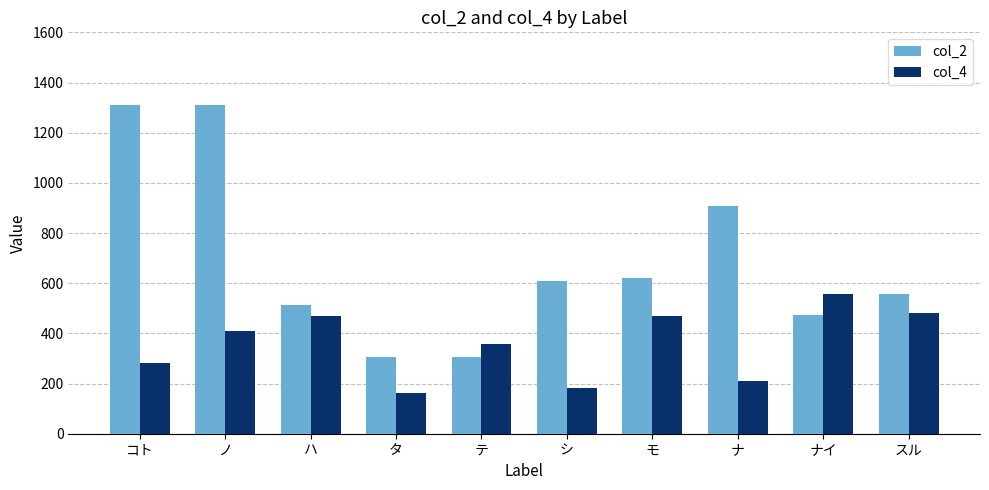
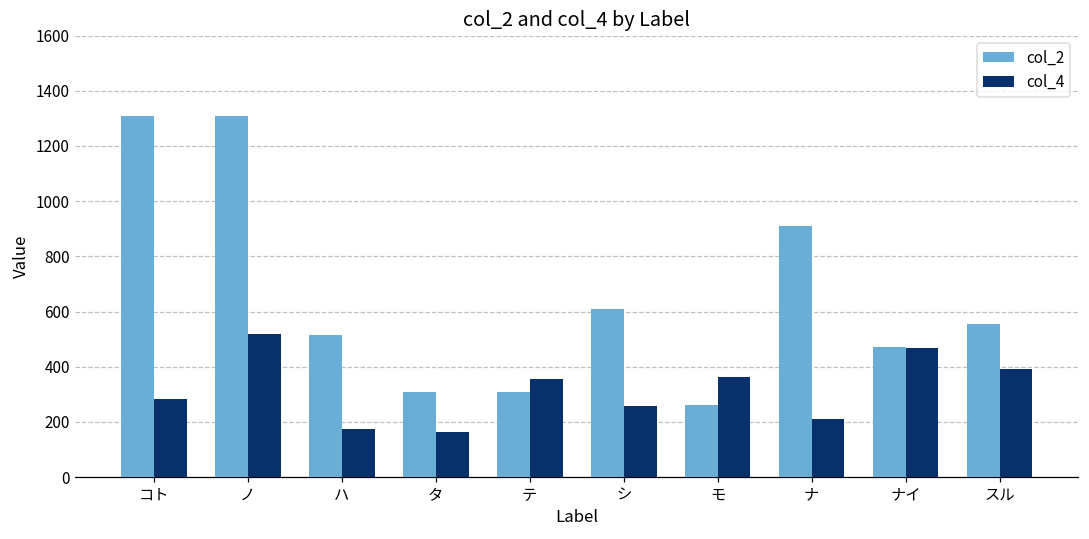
  {
    "col_2": {
      "コト": 1310,
      "ノ": 1310,
      "ハ": 510,
      "タ": 310,
      "テ": 310,
      "シ": 610,
-     "モ": 620,
+     "モ": 260,
      "ナ": 910,
      "ナイ": 470,
      "スル": 560
    },
    "col_4": {
      "コト": 280,
-     "ノ": 410,
-     "ハ": 470,
+     "ノ": 520,
+     "ハ": 180,
      "タ": 160,
      "テ": 360,
-     "シ": 180,
-     "モ": 470,
+     "シ": 260,
+     "モ": 360,
      "ナ": 210,
-     "ナイ": 560,
-     "スル": 480
+     "ナイ": 470,
+     "スル": 390
    }
  }
